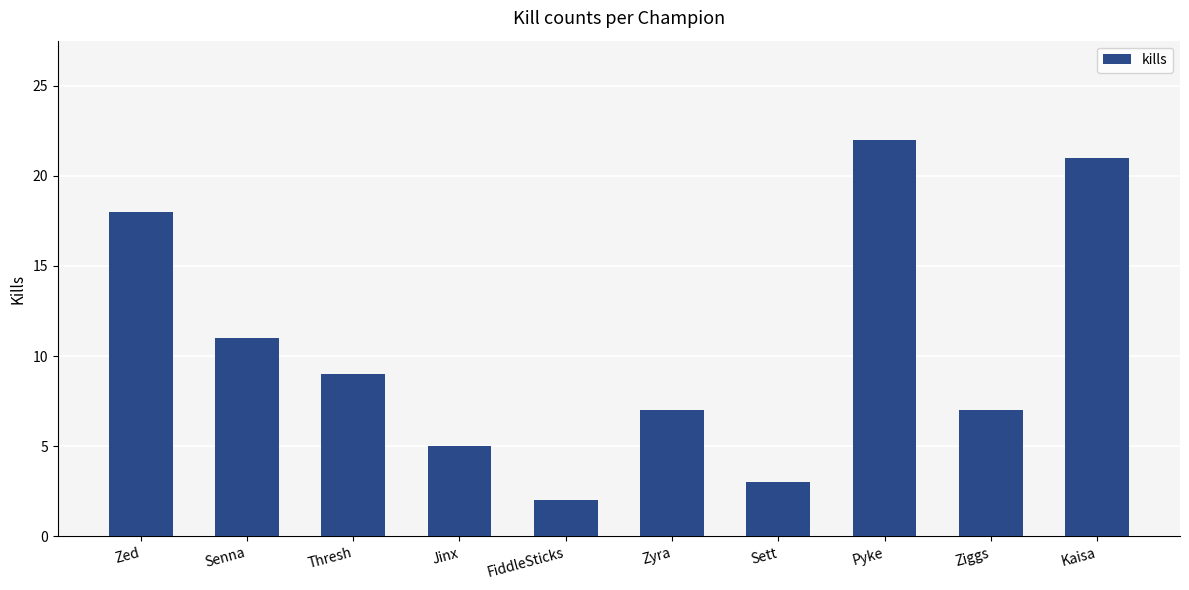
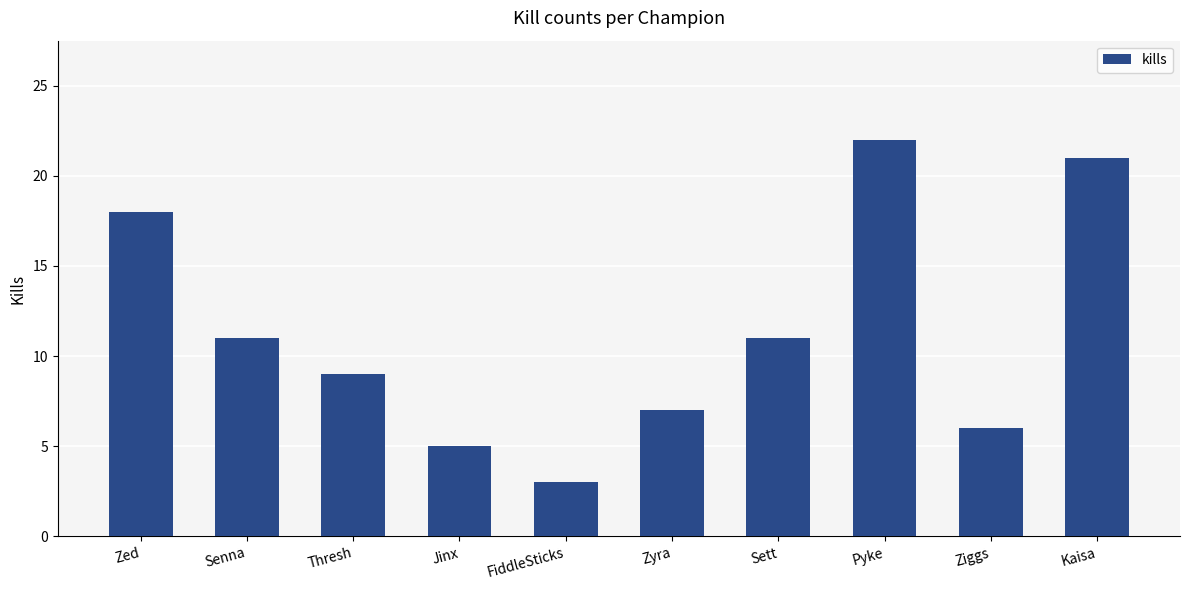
  {
    "Zed": 18,
    "Senna": 11,
    "Thresh": 9,
    "Jinx": 5,
-   "FiddleSticks": 2,
+   "FiddleSticks": 3,
    "Zyra": 7,
-   "Sett": 3,
+   "Sett": 11,
    "Pyke": 22,
-   "Ziggs": 7,
+   "Ziggs": 6,
    "Kaisa": 21
  }
